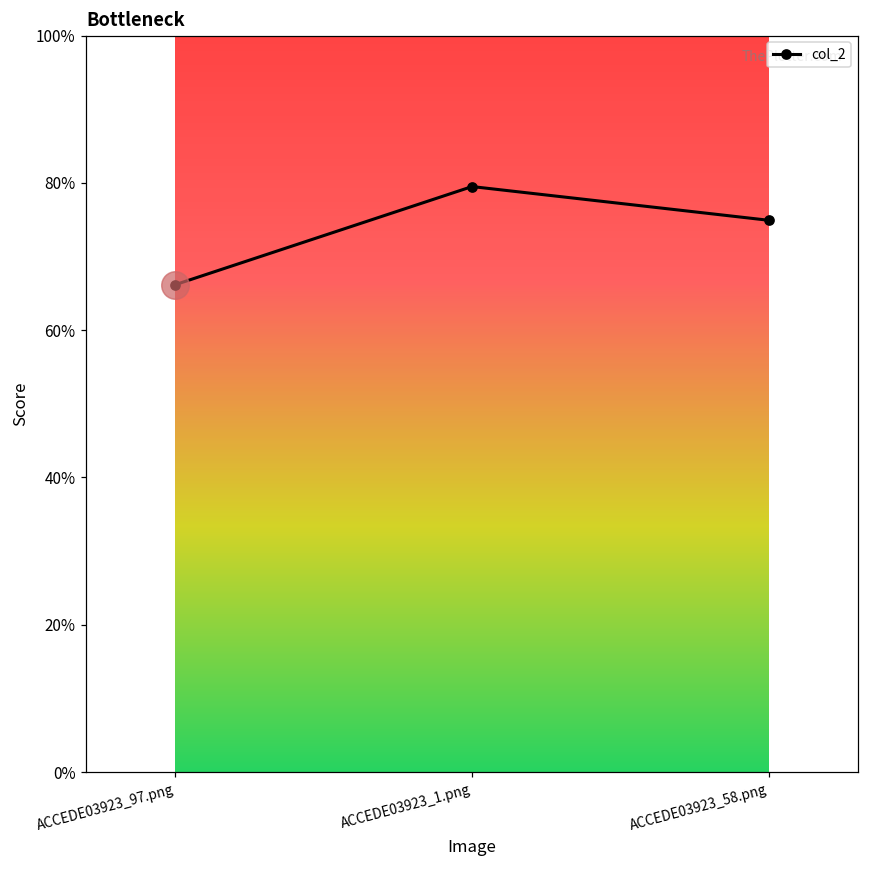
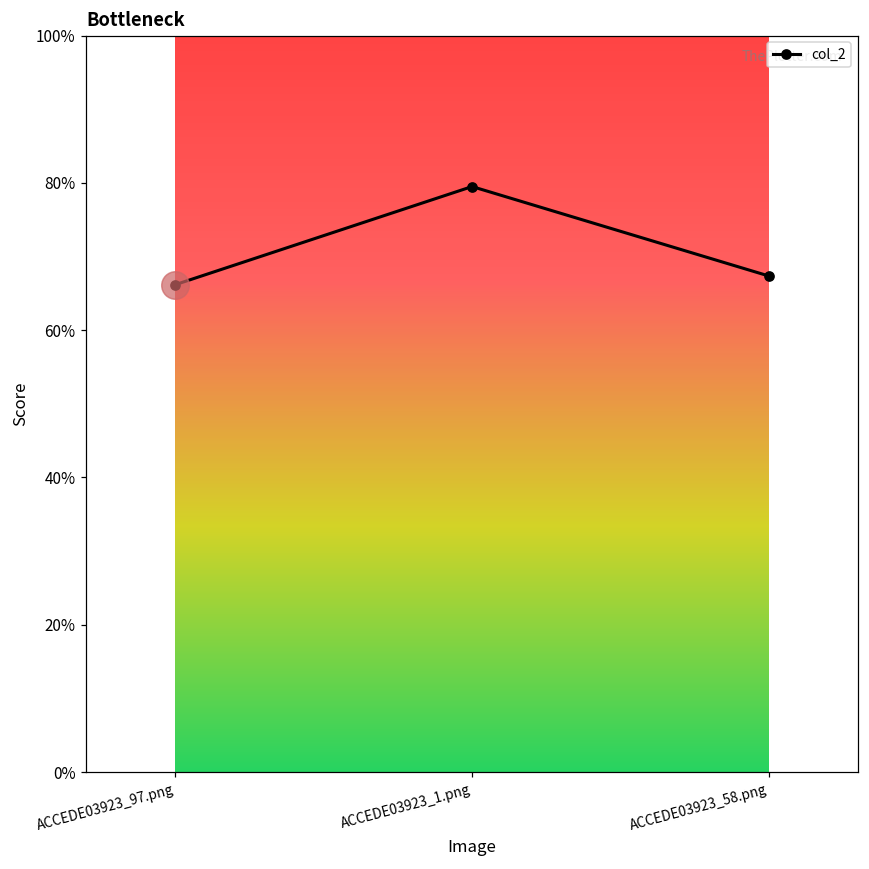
  {
    "col_2": {
      "ACCEDE03923_1.png": "79%",
-     "ACCEDE03923_58.png": "75%"
+     "ACCEDE03923_58.png": "67%"
    }
  }
